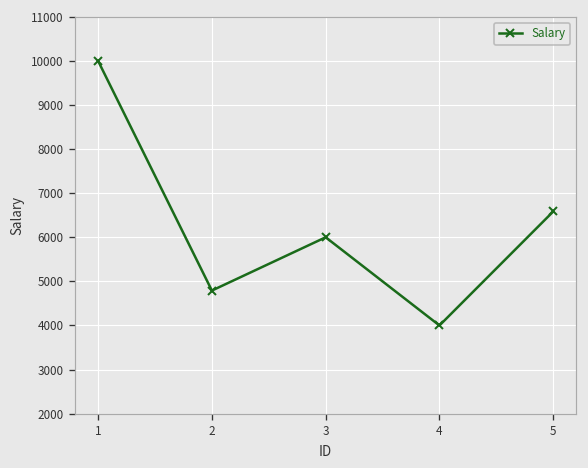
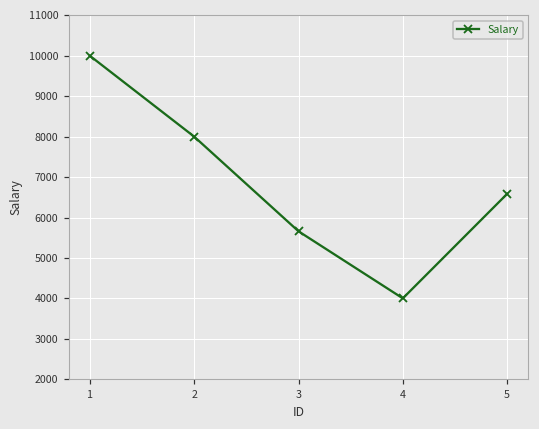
  {
    "1": 10000,
-   "2": 4800,
-   "3": 6000,
+   "2": 8000,
+   "3": 5700,
    "4": 4000,
    "5": 6600
  }
